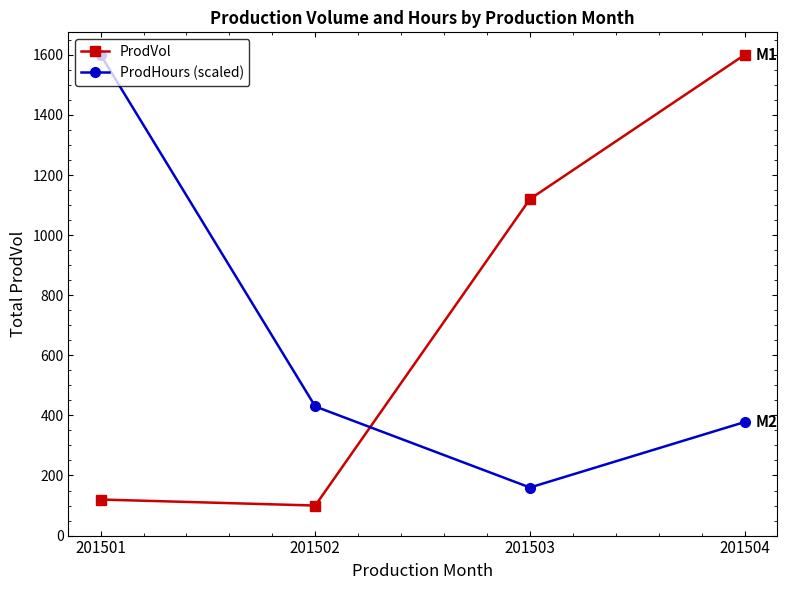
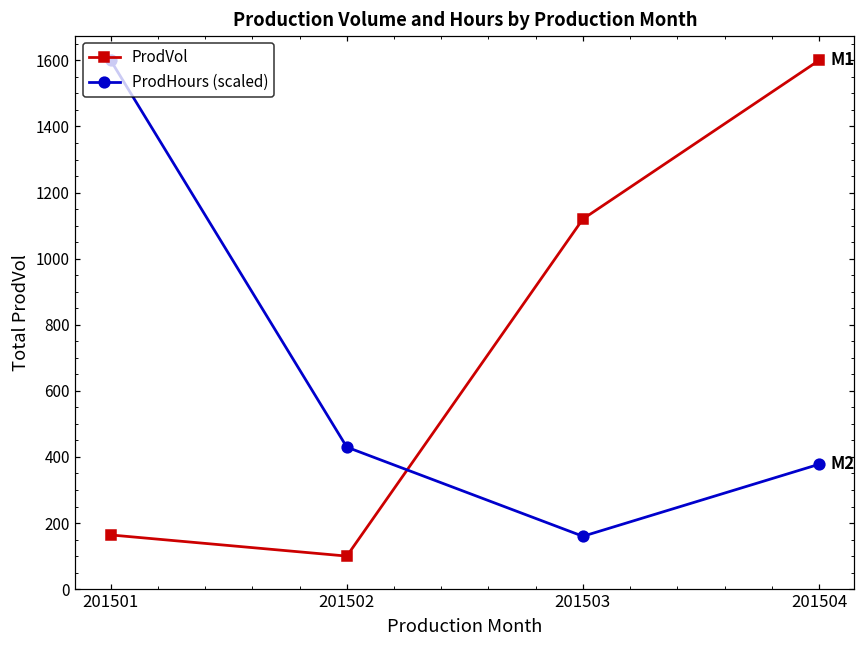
  {
    "ProdVol": {
-     "201501": 120,
+     "201501": 160,
      "201502": 100,
      "201503": 1120,
      "201504": 1600
    },
    "ProdHours (scaled)": {
      "201502": 430,
      "201503": 160,
      "201504": 380
    }
  }
